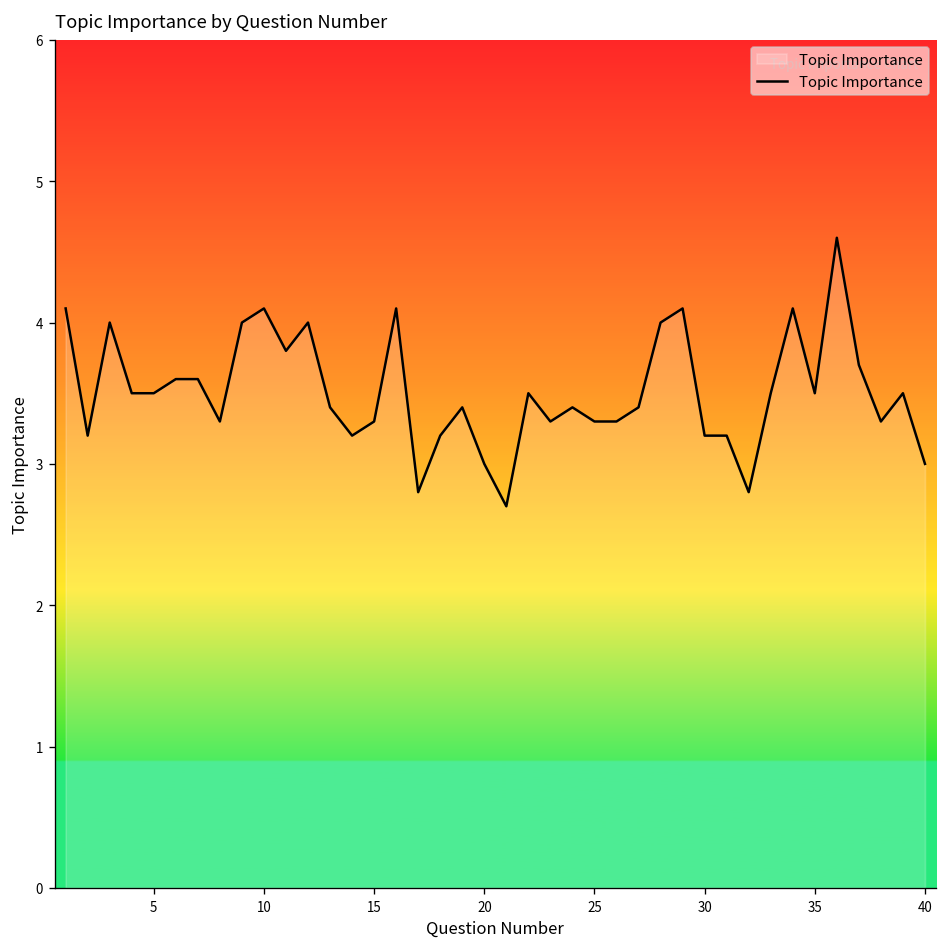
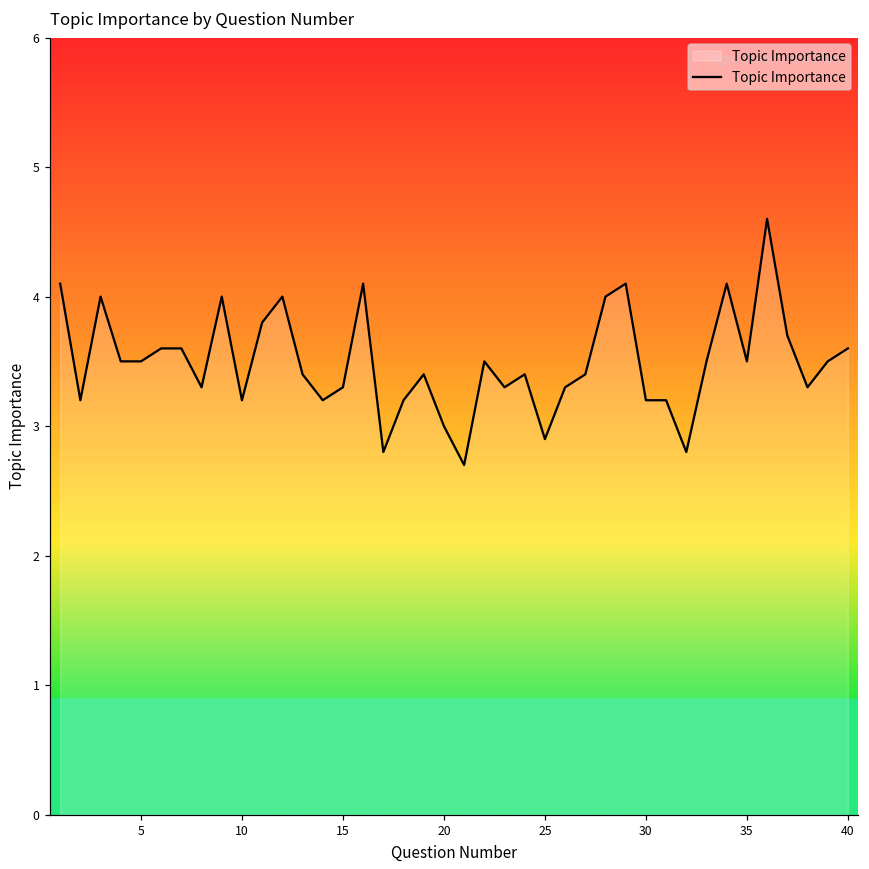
  {
    "5": 3.5,
-   "10": 4.1,
+   "10": 3.2,
    "15": 3.3,
    "20": 3.0,
-   "25": 3.3,
+   "25": 2.9,
    "30": 3.2,
    "35": 3.5,
-   "40": 3.0
+   "40": 3.6
  }
